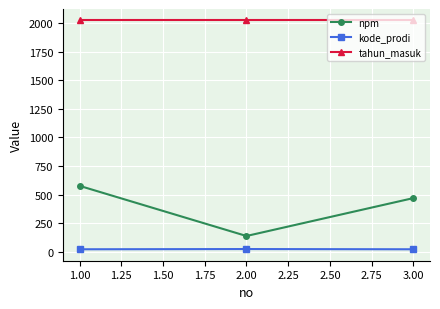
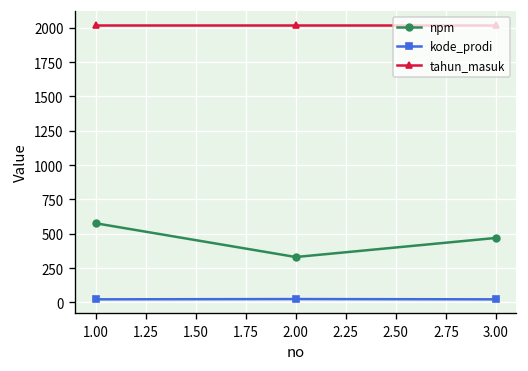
  {
    "npm": {
      "1.00": 580,
-     "2.00": 140,
+     "2.00": 330,
      "3.00": 470
    },
    "kode_prodi": {
      "1.00": 20,
      "2.00": 30,
      "3.00": 20
    },
    "tahun_masuk": {
      "1.00": 2020,
      "2.00": 2020
    }
  }
